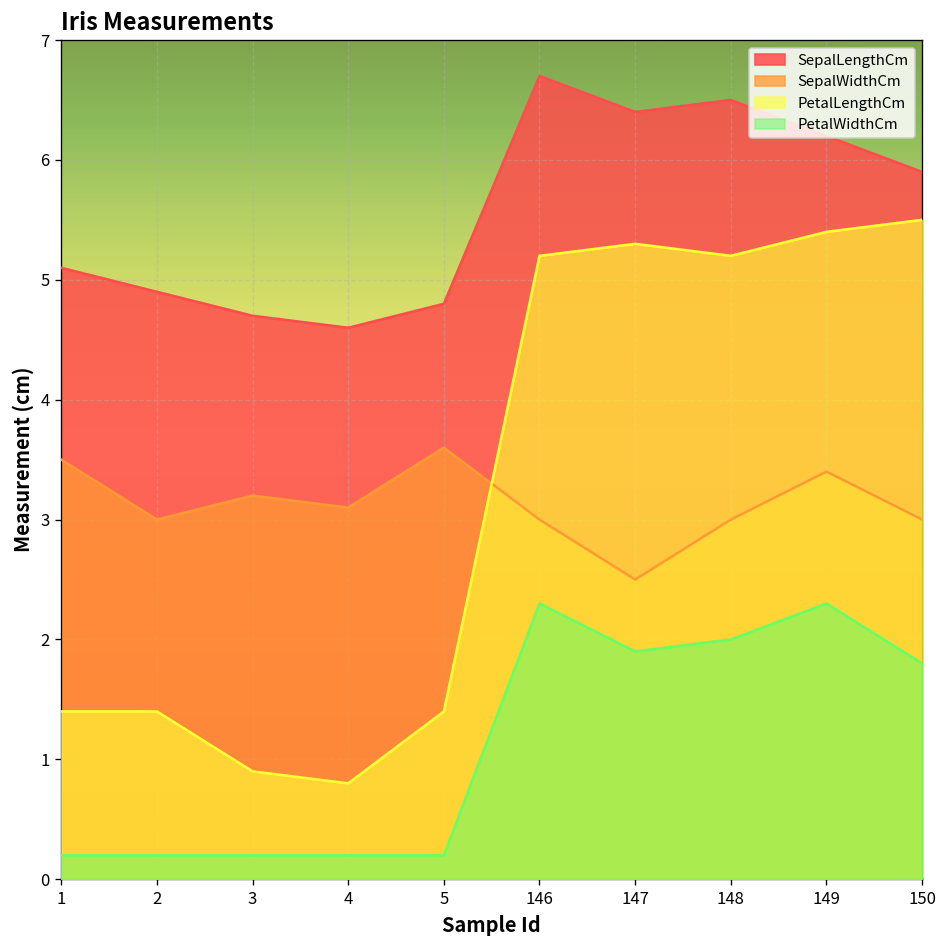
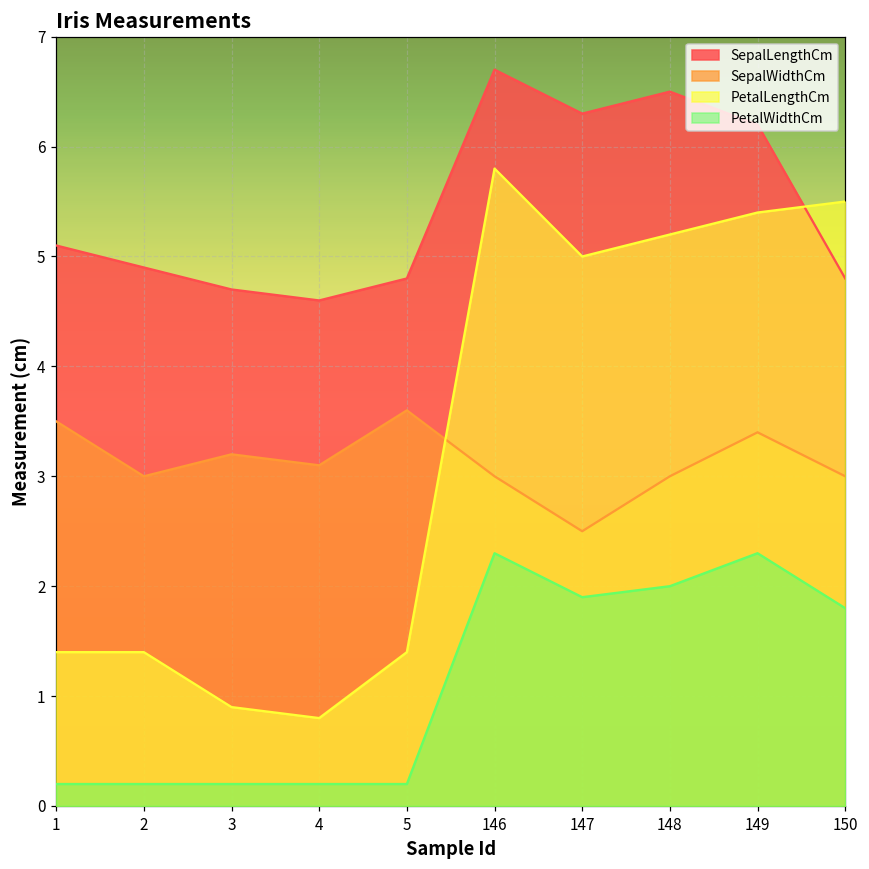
  {
    "SepalLengthCm": {
      "1": 5.1,
      "2": 4.9,
      "3": 4.7,
      "4": 4.6,
      "5": 4.8,
      "146": 6.7,
-     "147": 6.4,
+     "147": 6.3,
      "148": 6.5,
-     "150": 5.9
+     "150": 4.8
    },
    "SepalWidthCm": {
      "1": 3.5,
      "2": 3.0,
      "3": 3.2,
      "4": 3.1,
      "5": 3.6,
      "146": 3.0,
      "147": 2.5,
      "148": 3.0,
      "149": 3.4,
      "150": 3.0
    },
    "PetalLengthCm": {
      "1": 1.4,
      "2": 1.4,
      "3": 0.9,
      "4": 0.8,
      "5": 1.4,
-     "146": 5.2,
-     "147": 5.3,
+     "146": 5.8,
+     "147": 5.0,
      "148": 5.2,
      "149": 5.4,
      "150": 5.5
    },
    "PetalWidthCm": {
      "1": 0.2,
      "2": 0.2,
      "3": 0.2,
      "4": 0.2,
      "5": 0.2,
      "146": 2.3,
      "147": 1.9,
      "148": 2.0,
      "149": 2.3,
      "150": 1.8
    }
  }
